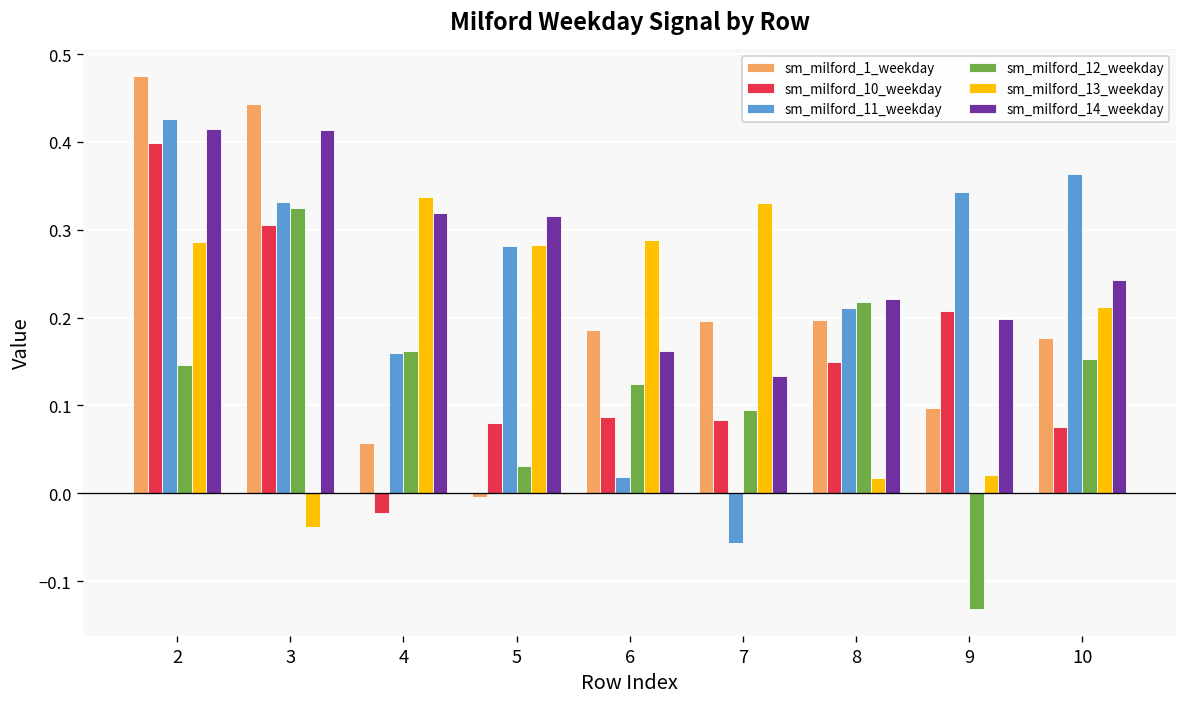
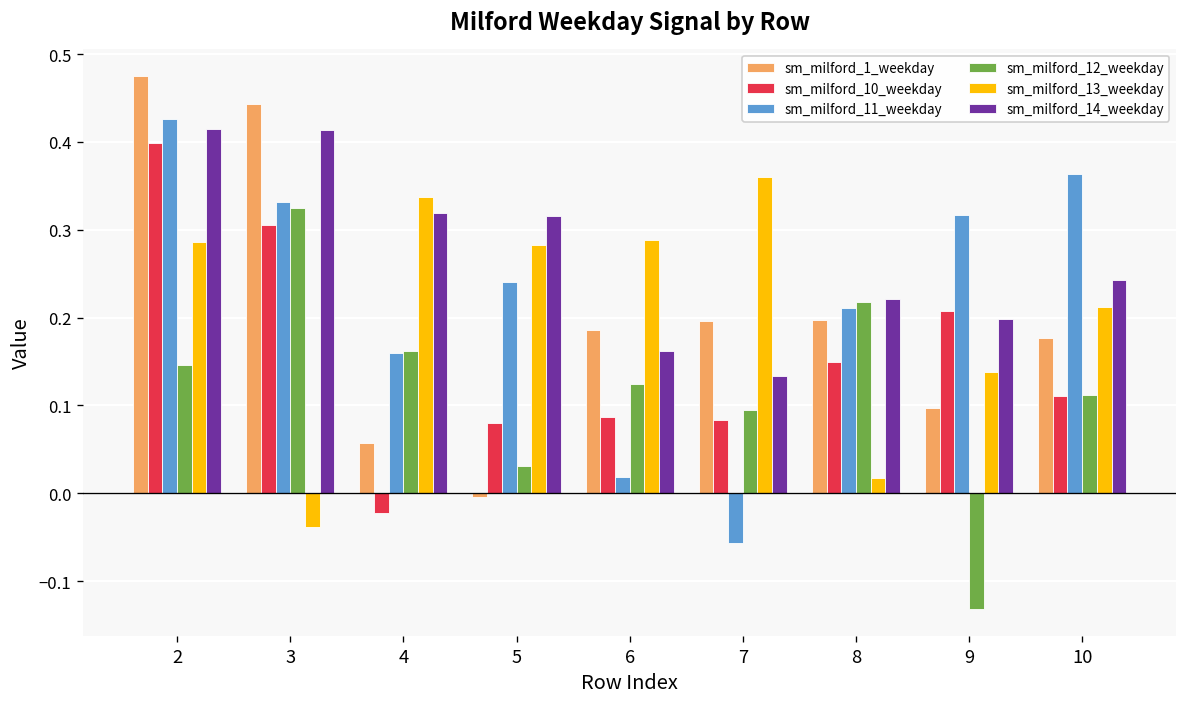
  {
    "sm_milford_1_weekday": {
      "2": 0.48,
      "3": 0.44,
      "4": 0.06,
      "5": 0.00,
      "6": 0.19,
      "7": 0.20,
      "8": 0.20,
      "9": 0.10,
      "10": 0.18
    },
    "sm_milford_10_weekday": {
      "2": 0.40,
      "3": 0.31,
      "4": -0.02,
      "5": 0.08,
      "6": 0.09,
      "7": 0.08,
      "8": 0.15,
      "9": 0.21,
-     "10": 0.08
+     "10": 0.11
    },
    "sm_milford_11_weekday": {
      "2": 0.43,
      "3": 0.33,
      "4": 0.16,
-     "5": 0.28,
+     "5": 0.24,
      "6": 0.02,
      "7": -0.06,
      "8": 0.21,
-     "9": 0.34,
+     "9": 0.32,
      "10": 0.36
    },
    "sm_milford_12_weekday": {
      "2": 0.15,
      "3": 0.33,
      "4": 0.16,
      "5": 0.03,
      "6": 0.12,
      "7": 0.10,
      "8": 0.22,
      "9": -0.13,
-     "10": 0.15
+     "10": 0.11
    },
    "sm_milford_13_weekday": {
      "2": 0.29,
      "3": -0.04,
      "4": 0.34,
      "5": 0.28,
      "6": 0.29,
-     "7": 0.33,
+     "7": 0.36,
      "8": 0.02,
-     "9": 0.02,
+     "9": 0.14,
      "10": 0.21
    },
    "sm_milford_14_weekday": {
      "2": 0.42,
      "3": 0.41,
      "4": 0.32,
      "5": 0.32,
      "6": 0.16,
      "7": 0.13,
      "8": 0.22,
      "9": 0.20,
      "10": 0.24
    }
  }
